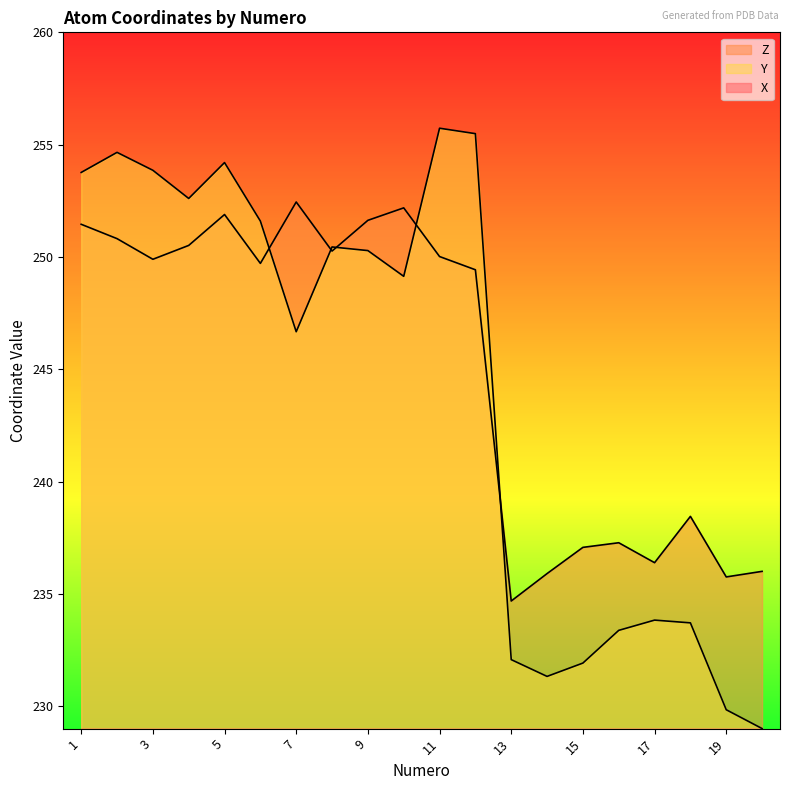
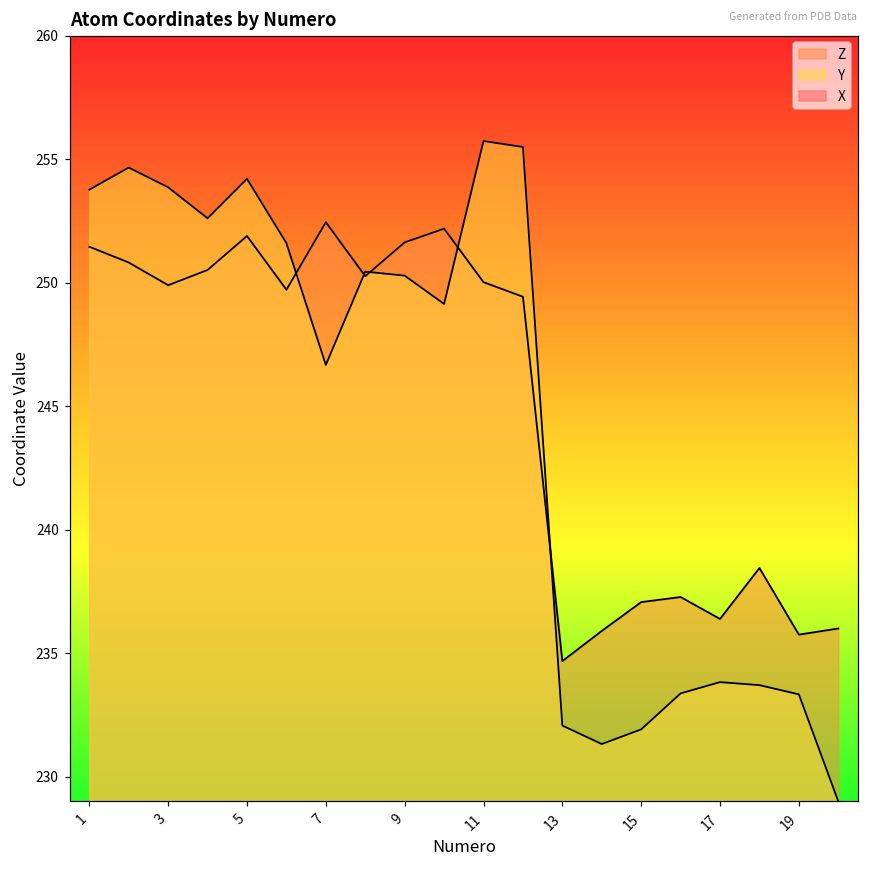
  {
    "Y": {
      "1": 253.8,
      "3": 253.9,
      "5": 254.2,
      "7": 246.7,
      "9": 250.3,
      "11": 255.7,
      "13": 232.1,
      "15": 231.9,
      "17": 233.8,
-     "19": 229.8
+     "19": 233.3
    }
  }
